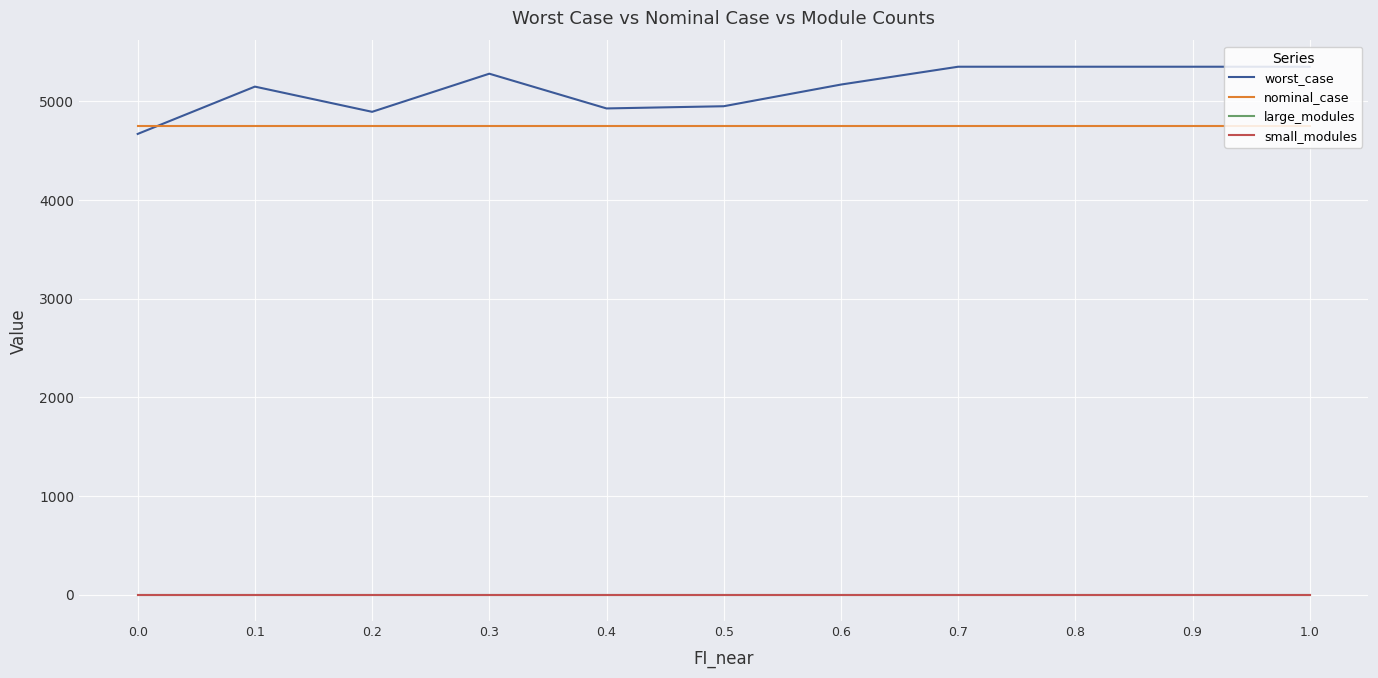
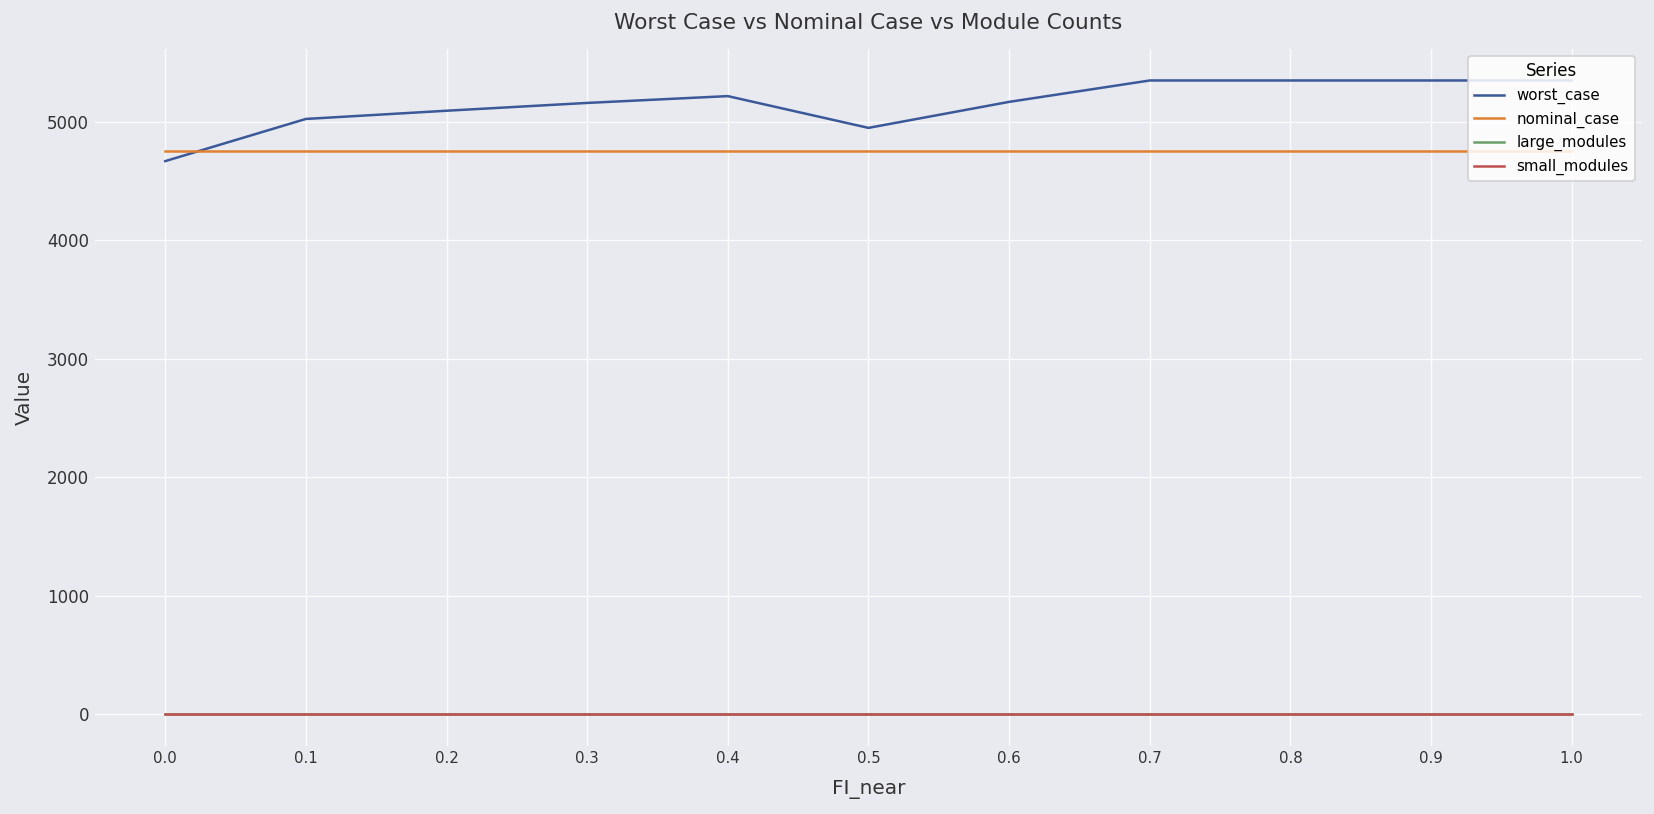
  {
    "worst_case": {
      "0.0": 4700,
-     "0.1": 5100,
-     "0.2": 4900,
-     "0.3": 5300,
-     "0.4": 4900,
+     "0.1": 5000,
+     "0.2": 5100,
+     "0.3": 5200,
+     "0.4": 5200,
      "0.5": 4900,
      "0.6": 5200,
      "0.7": 5300,
      "0.8": 5300,
      "0.9": 5300
    },
    "nominal_case": {
      "0.0": 4800,
      "0.1": 4800,
      "0.2": 4800,
      "0.3": 4800,
      "0.4": 4800,
      "0.5": 4800,
      "0.6": 4800,
      "0.7": 4800,
      "0.8": 4800,
      "0.9": 4800
    },
    "small_modules": {
      "0.0": 0,
      "0.1": 0,
      "0.2": 0,
      "0.3": 0,
      "0.4": 0,
      "0.5": 0,
      "0.6": 0,
      "0.7": 0,
      "0.8": 0,
      "0.9": 0,
      "1.0": 0
    }
  }
